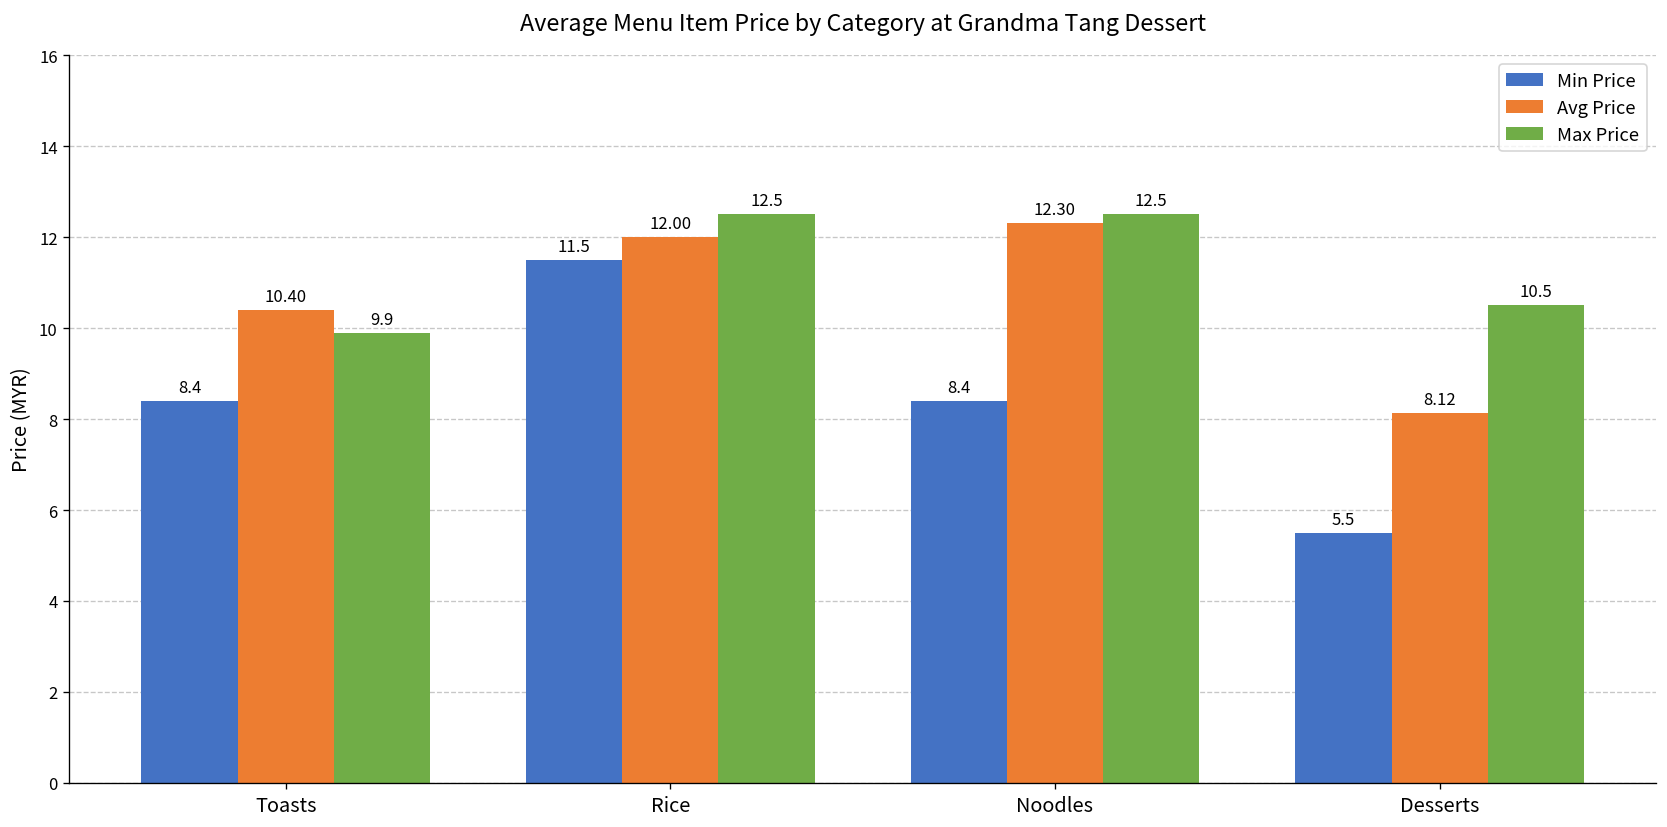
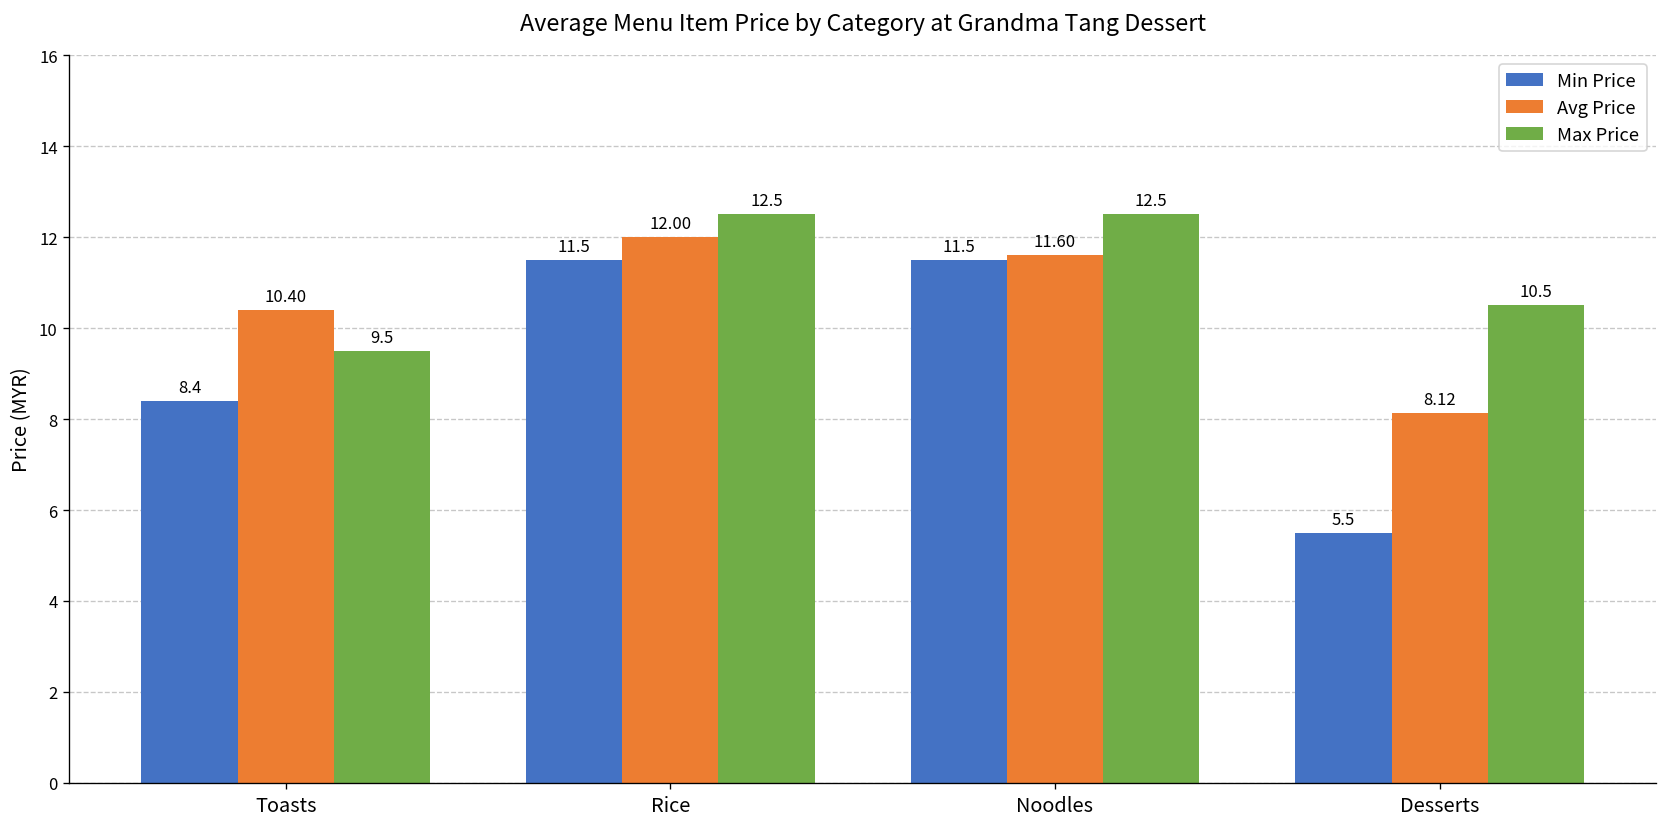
  {
    "Min Price": {
      "Toasts": 8.4,
      "Rice": 11.5,
-     "Noodles": 8.4,
+     "Noodles": 11.5,
      "Desserts": 5.5
    },
    "Avg Price": {
      "Toasts": 10.40,
      "Rice": 12.00,
-     "Noodles": 12.30,
+     "Noodles": 11.60,
      "Desserts": 8.12
    },
    "Max Price": {
-     "Toasts": 9.9,
+     "Toasts": 9.5,
      "Rice": 12.5,
      "Noodles": 12.5,
      "Desserts": 10.5
    }
  }
